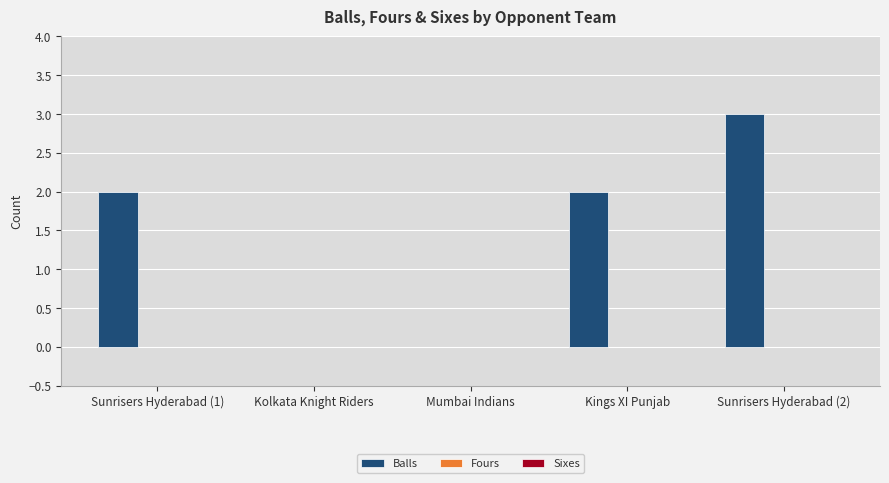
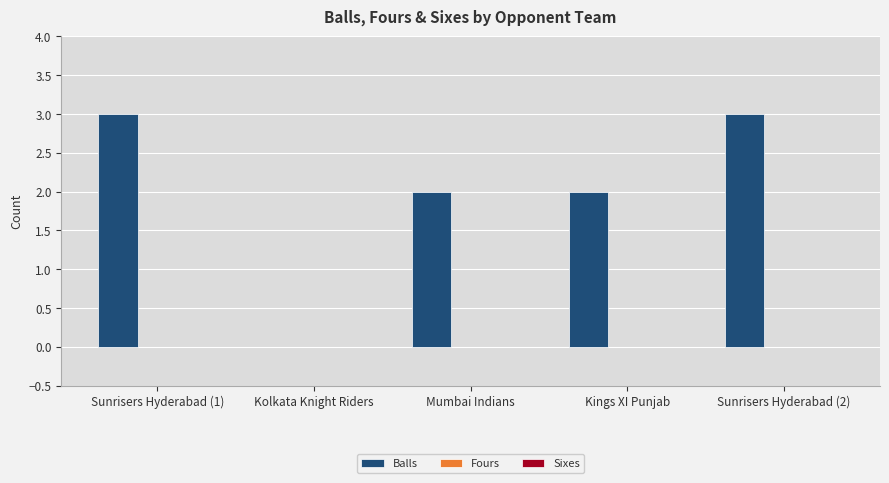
  {
    "Balls": {
-     "Sunrisers Hyderabad (1)": 2,
+     "Sunrisers Hyderabad (1)": 3,
      "Kolkata Knight Riders": 0,
-     "Mumbai Indians": 0,
+     "Mumbai Indians": 2,
      "Kings XI Punjab": 2,
      "Sunrisers Hyderabad (2)": 3
    },
    "Fours": {
      "Sunrisers Hyderabad (1)": 0,
      "Kolkata Knight Riders": 0,
      "Mumbai Indians": 0,
      "Kings XI Punjab": 0,
      "Sunrisers Hyderabad (2)": 0
    },
    "Sixes": {
      "Sunrisers Hyderabad (1)": 0,
      "Kolkata Knight Riders": 0,
      "Mumbai Indians": 0,
      "Kings XI Punjab": 0,
      "Sunrisers Hyderabad (2)": 0
    }
  }
